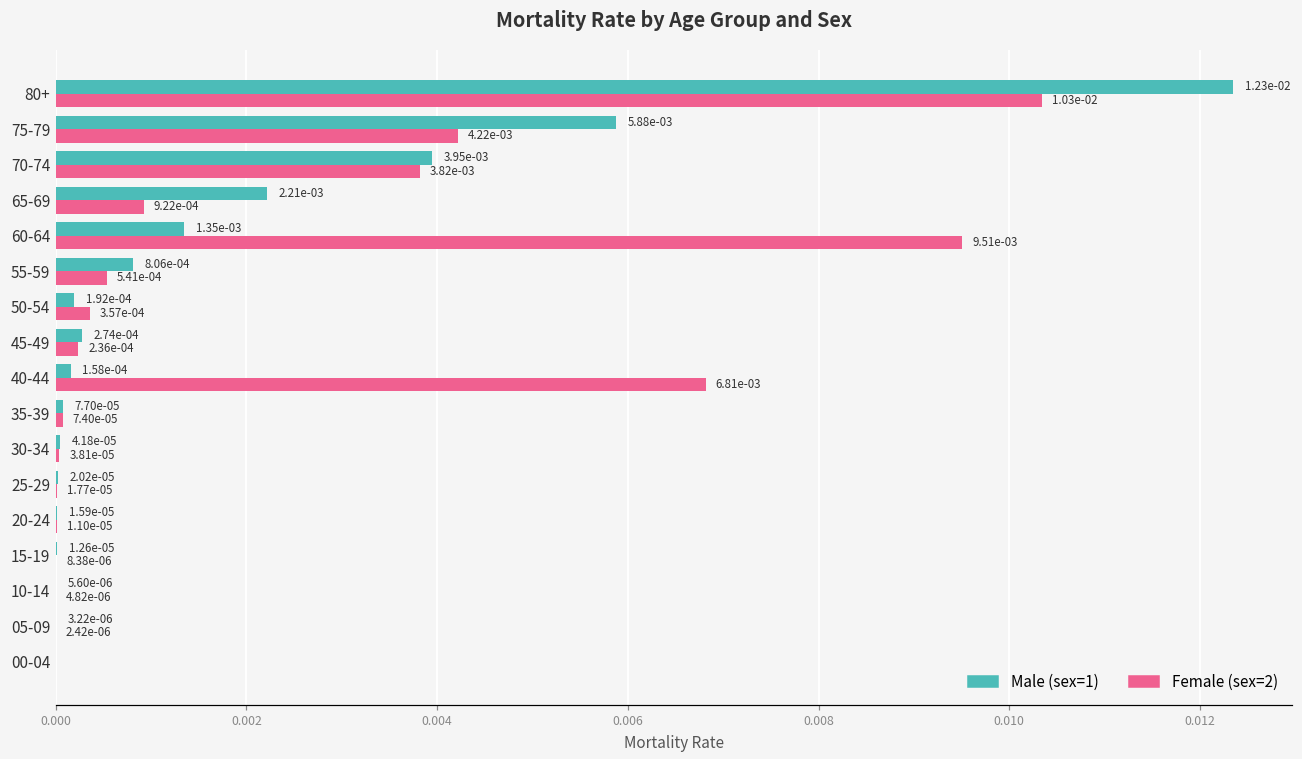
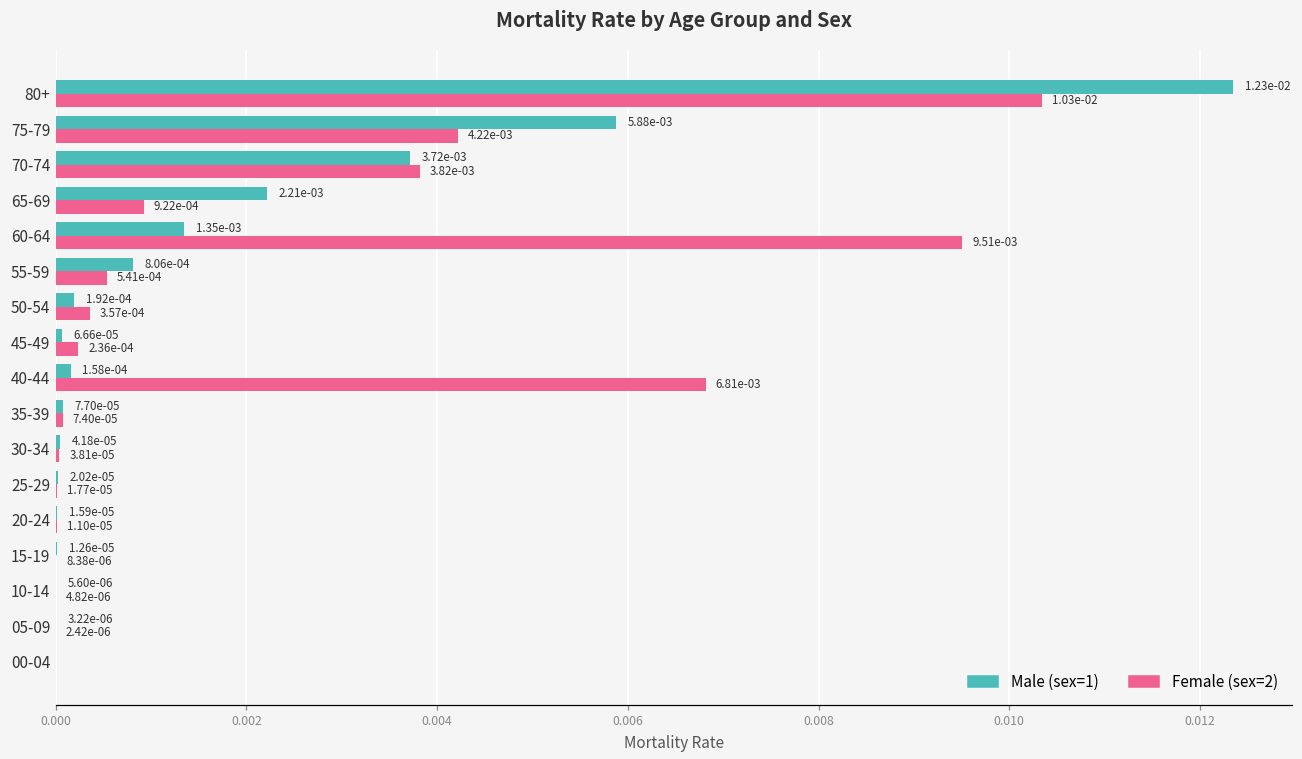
  {
    "Male (sex=1)": {
      "80+": "1.23e-02",
      "75-79": "5.88e-03",
-     "70-74": "3.95e-03",
+     "70-74": "3.72e-03",
      "65-69": "2.21e-03",
      "60-64": "1.35e-03",
      "55-59": "5.41e-04",
-     "45-49": "2.74e-04",
+     "45-49": "6.66e-05",
      "40-44": "1.58e-04",
      "35-39": "7.70e-05",
      "30-34": "4.18e-05",
      "25-29": "2.02e-05",
      "20-24": "1.59e-05",
      "15-19": "1.26e-05",
      "10-14": "5.60e-06",
      "05-09": "3.22e-06"
    },
    "Female (sex=2)": {
      "80+": "1.03e-02",
      "75-79": "4.22e-03",
      "70-74": "3.72e-03",
      "65-69": "9.22e-04",
      "60-64": "9.51e-03",
      "50-54": "1.92e-04",
      "45-49": "6.66e-05",
      "40-44": "6.81e-03",
      "35-39": "7.40e-05",
      "30-34": "3.81e-05",
      "25-29": "1.77e-05",
      "20-24": "1.10e-05",
      "15-19": "8.38e-06",
      "10-14": "4.82e-06",
      "05-09": "2.42e-06"
    }
  }
